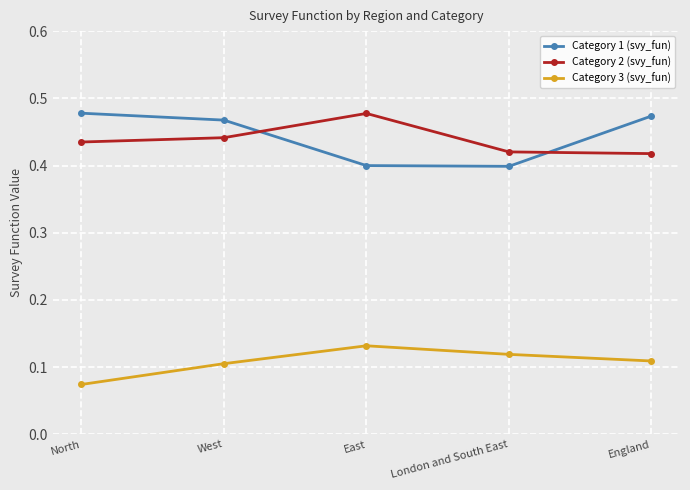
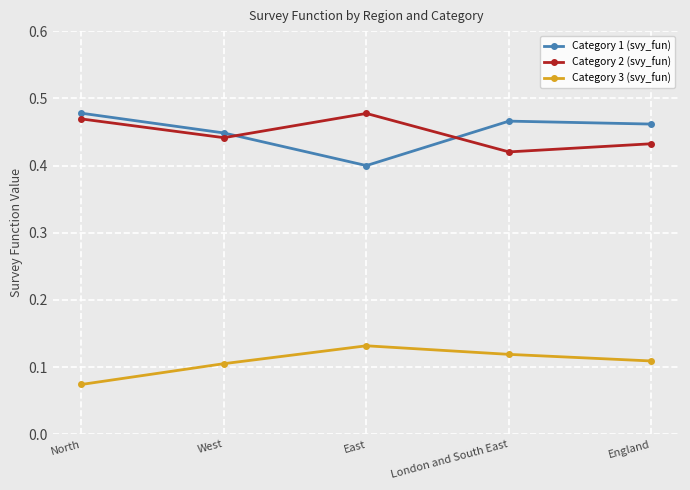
  {
    "Category 1 (svy_fun)": {
      "North": 0.48,
-     "West": 0.47,
+     "West": 0.45,
      "East": 0.40,
-     "London and South East": 0.40,
-     "England": 0.47
+     "London and South East": 0.47,
+     "England": 0.46
    },
    "Category 2 (svy_fun)": {
-     "North": 0.43,
+     "North": 0.47,
      "West": 0.44,
      "East": 0.48,
      "London and South East": 0.42,
-     "England": 0.42
+     "England": 0.43
    },
    "Category 3 (svy_fun)": {
      "North": 0.07,
      "West": 0.11,
      "East": 0.13,
      "London and South East": 0.12,
      "England": 0.11
    }
  }
